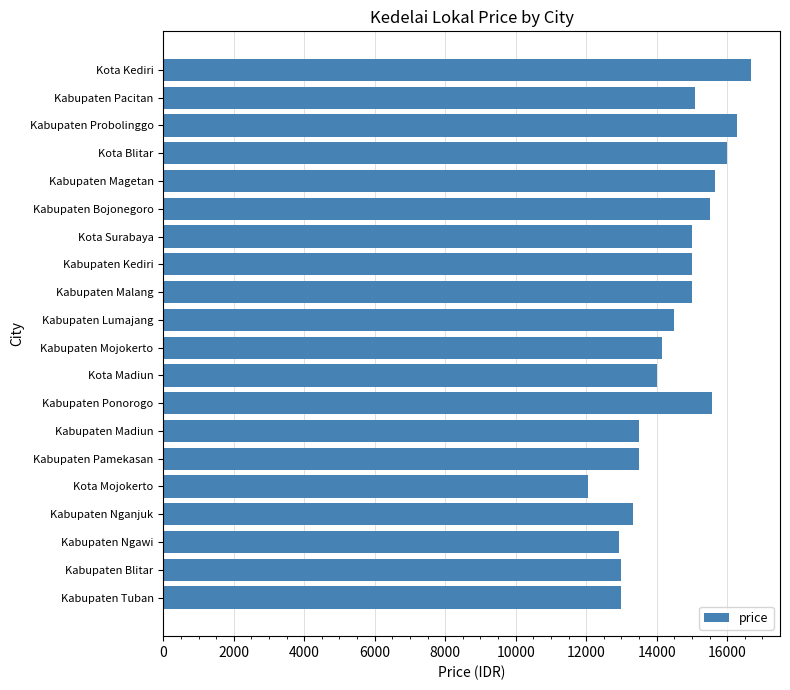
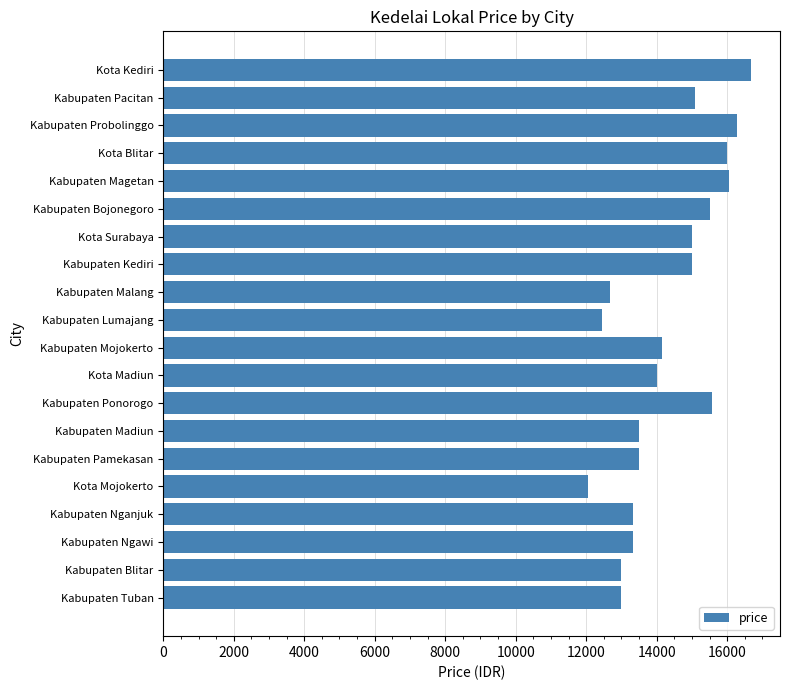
  {
    "Kota Kediri": 16700,
    "Kabupaten Pacitan": 15100,
    "Kabupaten Probolinggo": 16300,
    "Kota Blitar": 16000,
-   "Kabupaten Magetan": 15700,
+   "Kabupaten Magetan": 16000,
    "Kabupaten Bojonegoro": 15500,
    "Kota Surabaya": 15000,
    "Kabupaten Kediri": 15000,
-   "Kabupaten Malang": 15000,
-   "Kabupaten Lumajang": 14500,
+   "Kabupaten Malang": 12700,
+   "Kabupaten Lumajang": 12400,
    "Kabupaten Mojokerto": 14200,
    "Kota Madiun": 14000,
    "Kabupaten Ponorogo": 15600,
    "Kabupaten Madiun": 13500,
    "Kabupaten Pamekasan": 13500,
    "Kota Mojokerto": 12100,
    "Kabupaten Nganjuk": 13300,
-   "Kabupaten Ngawi": 12900,
+   "Kabupaten Ngawi": 13300,
    "Kabupaten Blitar": 13000,
    "Kabupaten Tuban": 13000
  }
